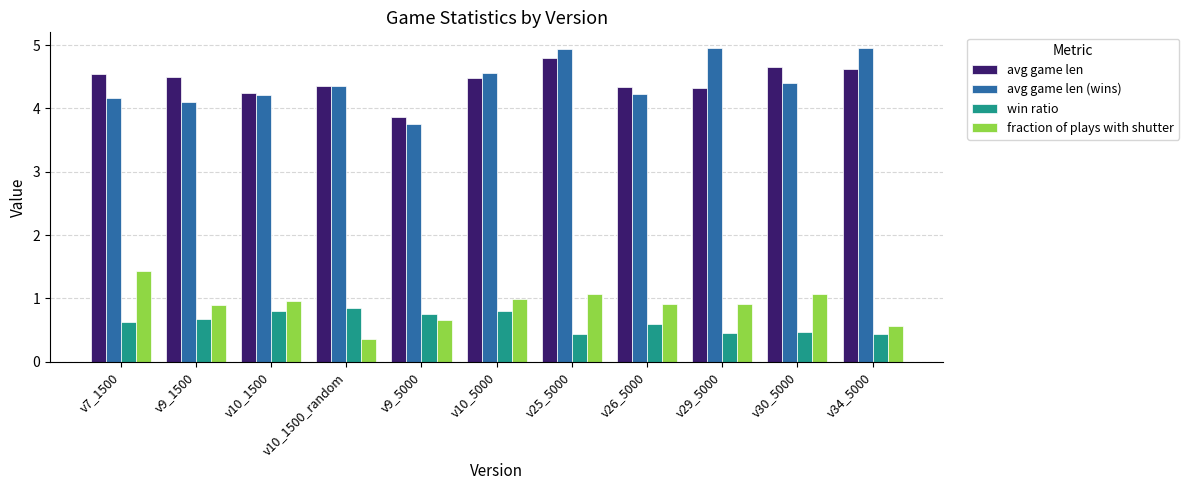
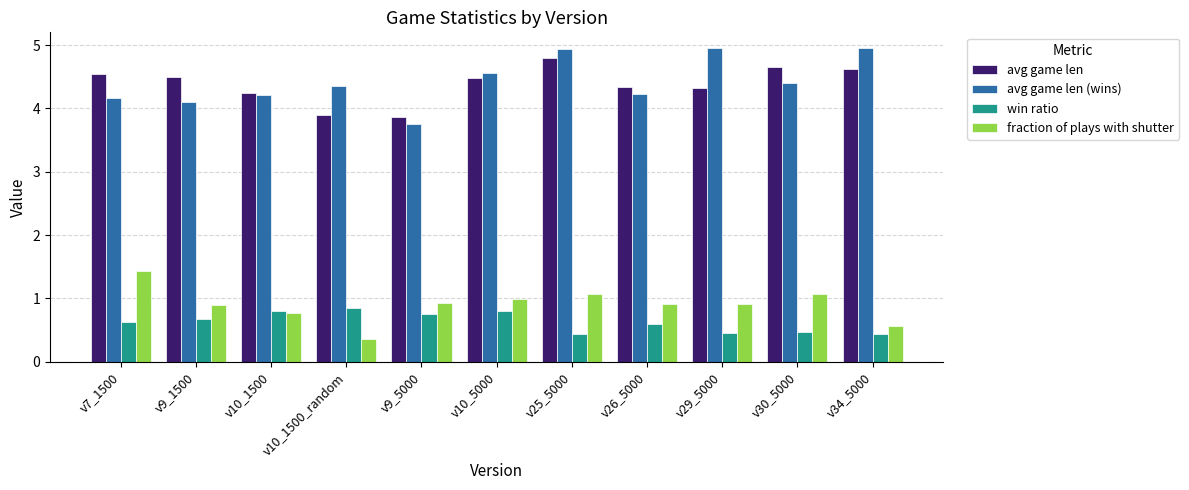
  {
    "avg game len": {
      "v7_1500": 4.5,
      "v9_1500": 4.5,
      "v10_1500": 4.2,
-     "v10_1500_random": 4.4,
+     "v10_1500_random": 3.9,
      "v9_5000": 3.9,
      "v10_5000": 4.5,
      "v25_5000": 4.8,
      "v26_5000": 4.3,
      "v29_5000": 4.3,
      "v30_5000": 4.7,
      "v34_5000": 4.6
    },
    "fraction of plays with shutter": {
      "v7_1500": 1.4,
      "v9_1500": 0.9,
-     "v10_1500": 1.0,
+     "v10_1500": 0.8,
      "v10_1500_random": 0.4,
-     "v9_5000": 0.7,
+     "v9_5000": 0.9,
      "v10_5000": 1.0,
      "v25_5000": 1.1,
      "v26_5000": 0.9,
      "v29_5000": 0.9,
      "v30_5000": 1.1,
      "v34_5000": 0.6
    }
  }
